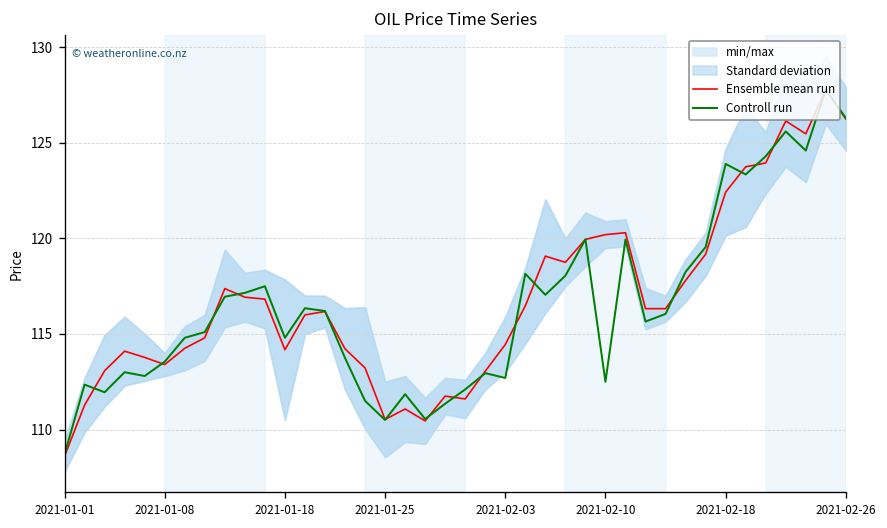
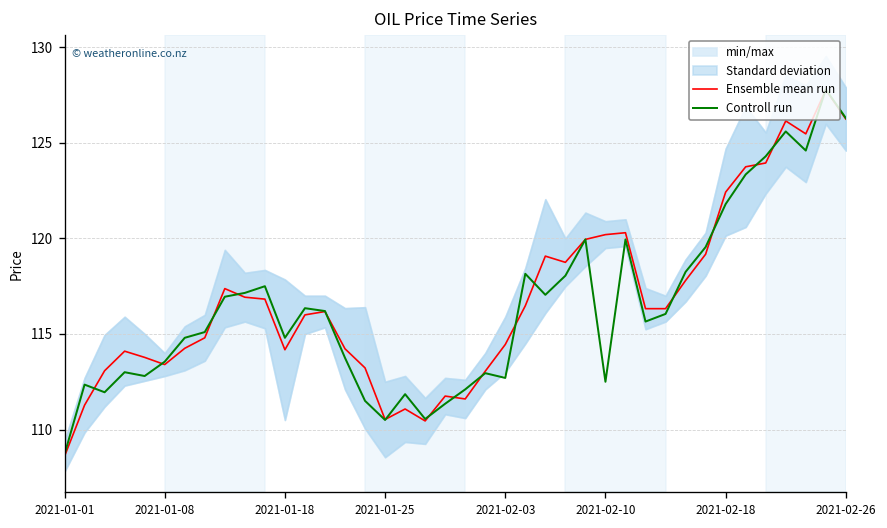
  {
    "Ensemble mean run": {
      "2021-01-18": 114.2,
      "2021-02-03": 114.5,
      "2021-02-10": 120.2,
      "2021-02-18": 122.4
    },
    "Controll run": {
      "2021-01-18": 114.8,
      "2021-02-03": 112.7,
      "2021-02-10": 112.5,
-     "2021-02-18": 123.9
+     "2021-02-18": 121.8
    }
  }
